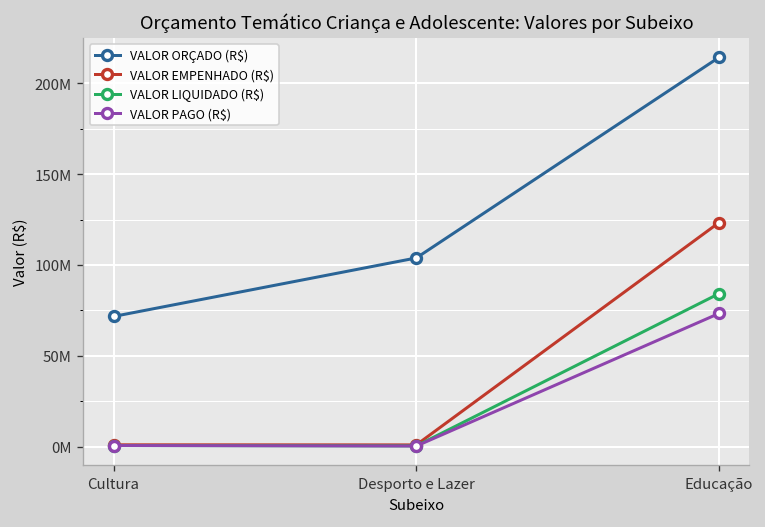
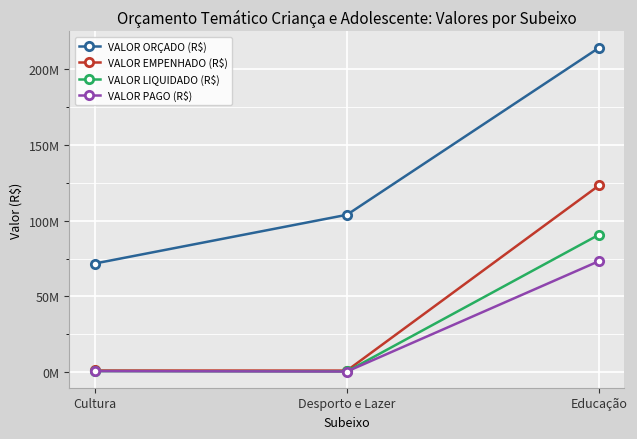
  {
    "VALOR ORÇADO (R$)": {
      "Cultura": 72000000,
      "Desporto e Lazer": 104000000,
      "Educação": 214000000
    },
    "VALOR EMPENHADO (R$)": {
      "Educação": 123000000
    },
    "VALOR LIQUIDADO (R$)": {
-     "Educação": 84000000
+     "Educação": 91000000
    },
    "VALOR PAGO (R$)": {
      "Educação": 73000000
    }
  }
